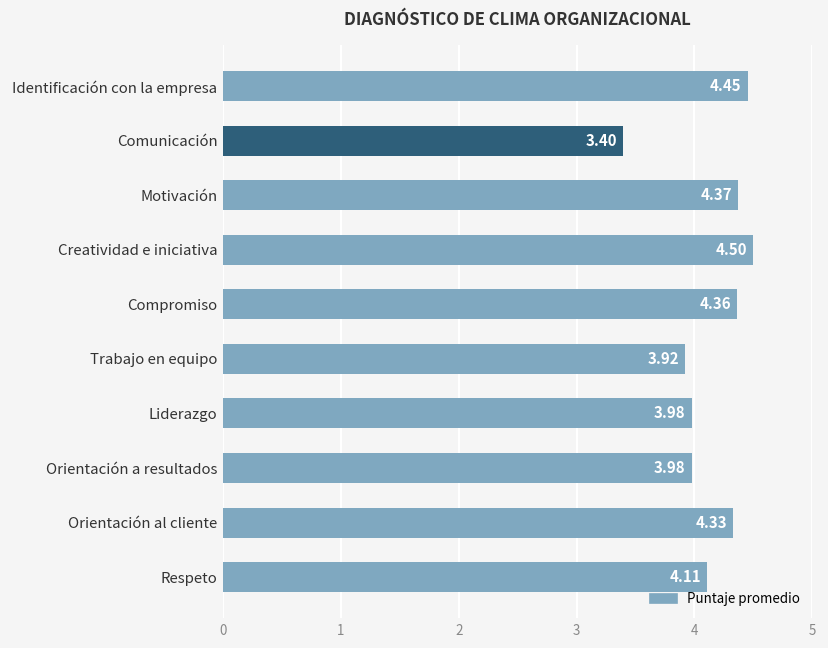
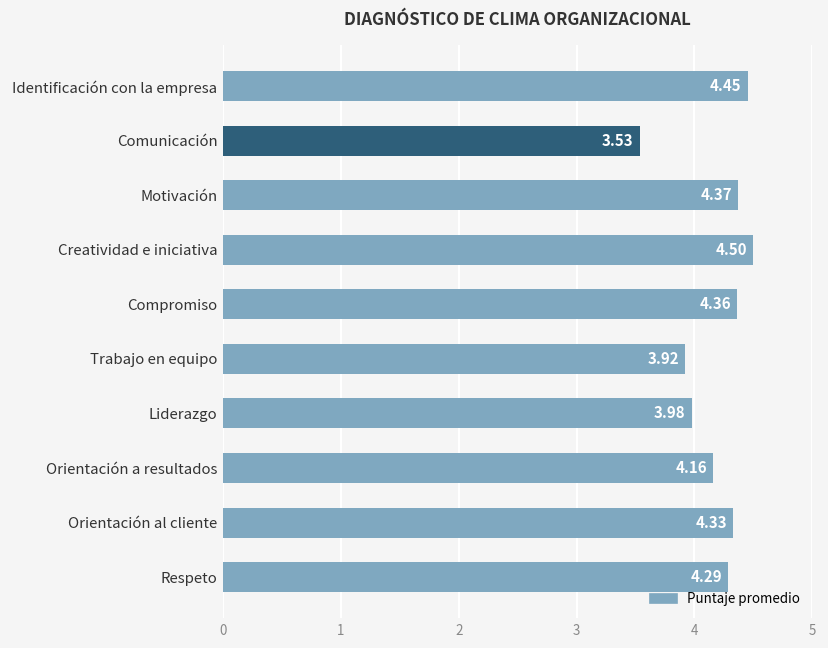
  {
    "Identificación con la empresa": 4.45,
-   "Comunicación": 3.40,
+   "Comunicación": 3.53,
    "Motivación": 4.37,
    "Creatividad e iniciativa": 4.50,
    "Compromiso": 4.36,
    "Trabajo en equipo": 3.92,
    "Liderazgo": 3.98,
-   "Orientación a resultados": 3.98,
+   "Orientación a resultados": 4.16,
    "Orientación al cliente": 4.33,
-   "Respeto": 4.11
+   "Respeto": 4.29
  }
